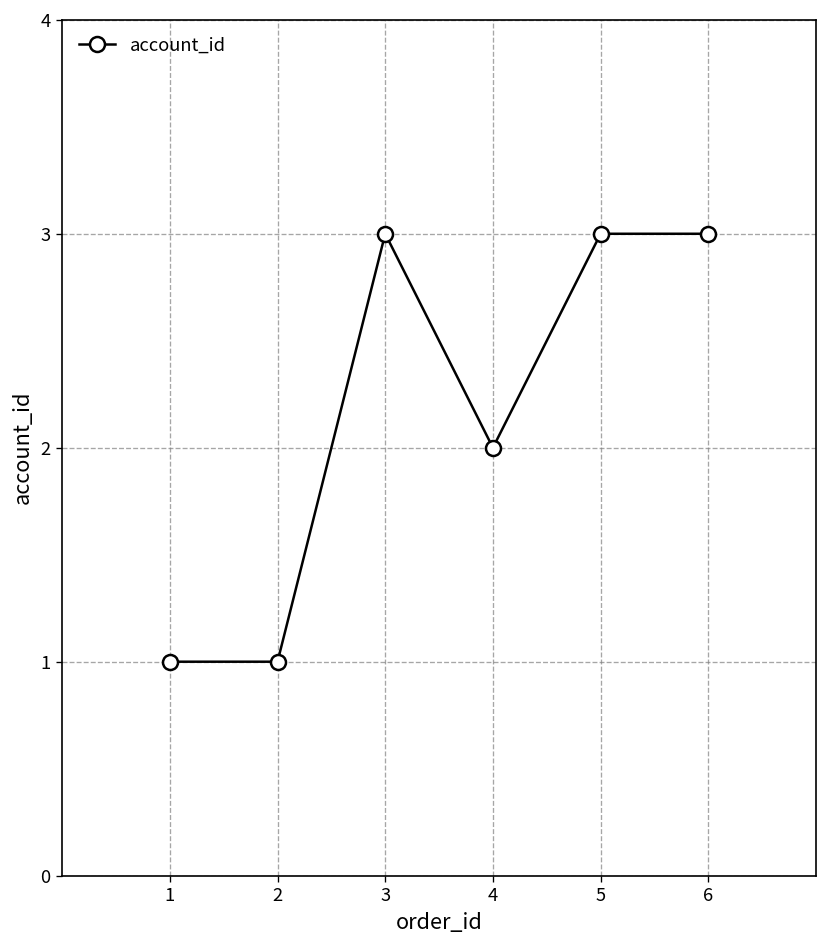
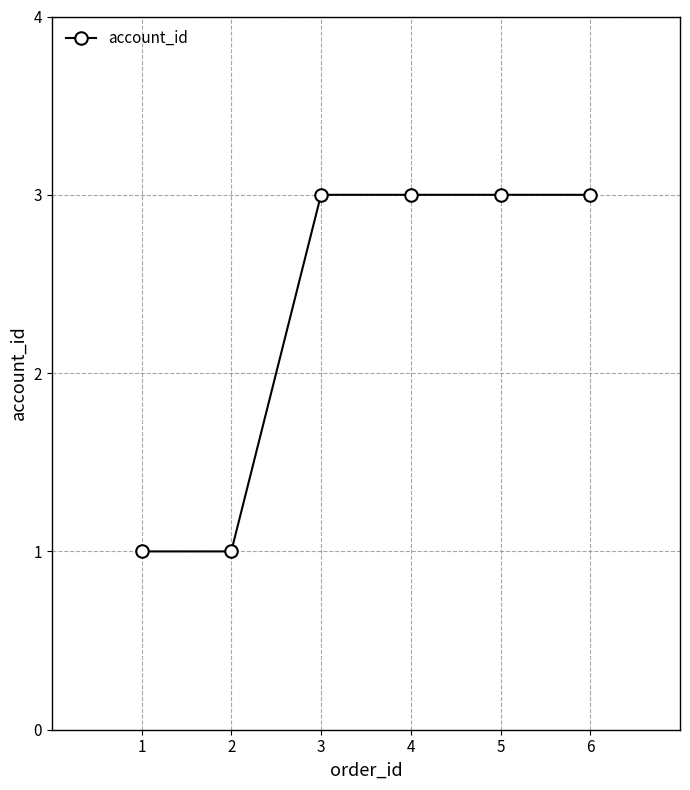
  {
    "1": 1,
    "2": 1,
    "3": 3,
-   "4": 2,
+   "4": 3,
    "5": 3,
    "6": 3
  }
